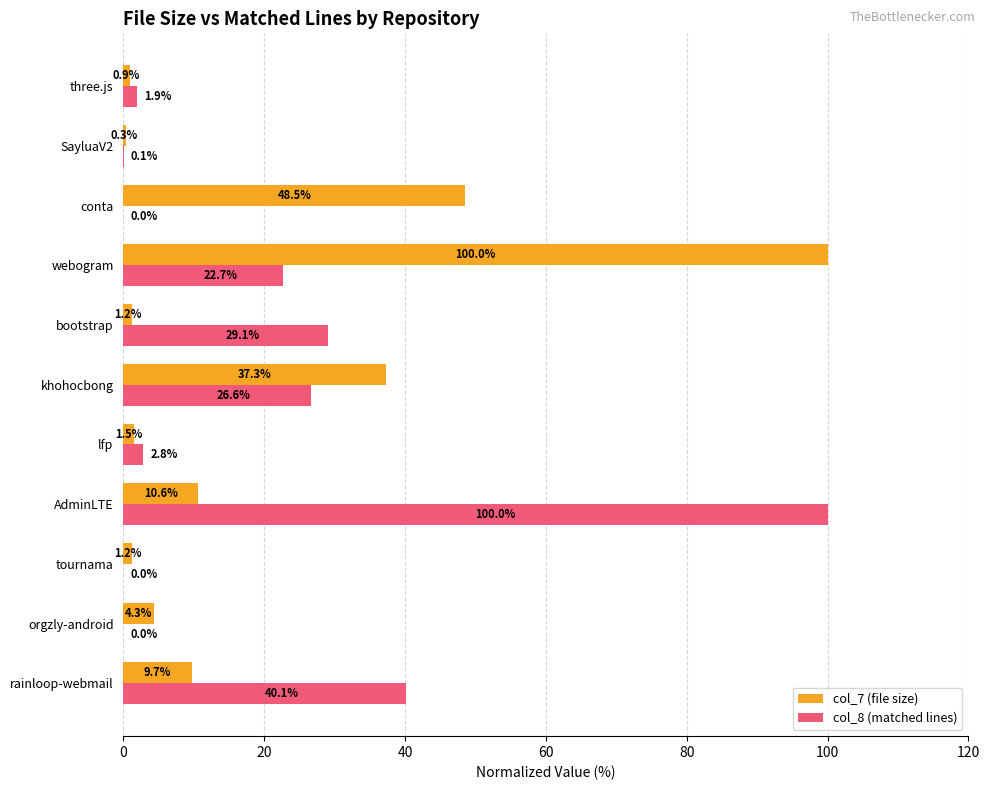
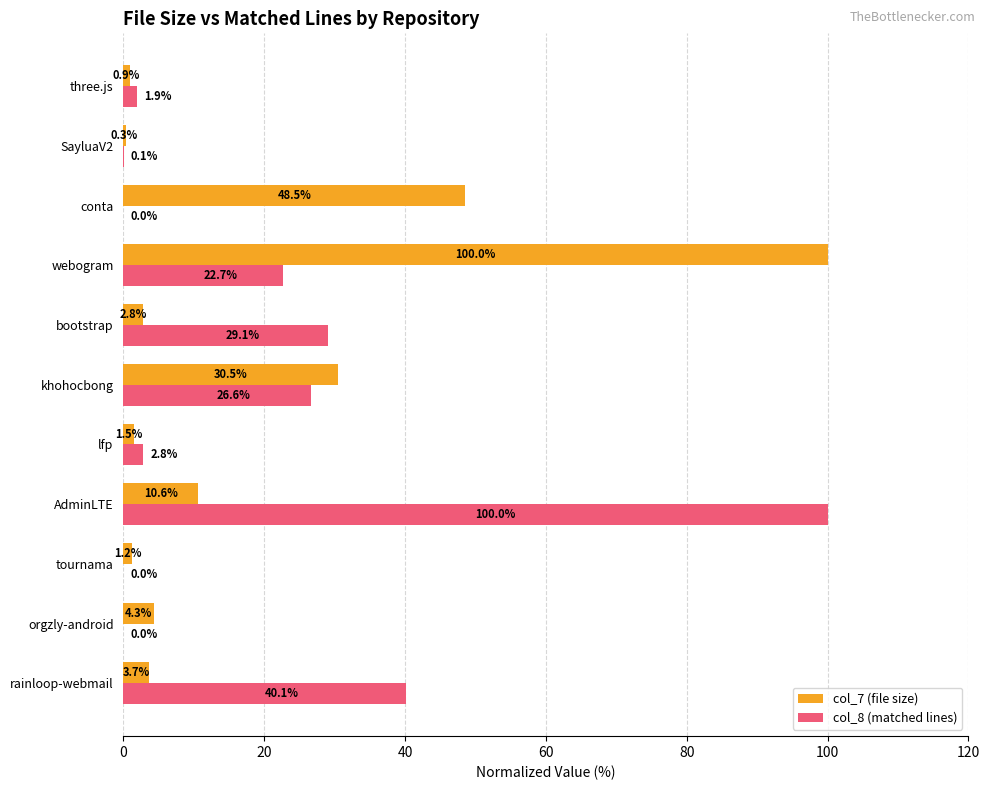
  {
    "col_7 (file size)": {
      "three.js": "0.9%",
      "SayluaV2": "0.3%",
      "conta": "48.5%",
      "webogram": "100.0%",
-     "bootstrap": "1.2%",
-     "khohocbong": "37.3%",
+     "bootstrap": "2.8%",
+     "khohocbong": "30.5%",
      "lfp": "1.5%",
      "AdminLTE": "10.6%",
      "tournama": "1.2%",
      "orgzly-android": "4.3%",
-     "rainloop-webmail": "9.7%"
+     "rainloop-webmail": "3.7%"
    },
    "col_8 (matched lines)": {
      "three.js": "1.9%",
      "SayluaV2": "0.1%",
      "conta": "0.0%",
      "webogram": "22.7%",
      "bootstrap": "29.1%",
      "khohocbong": "26.6%",
      "lfp": "2.8%",
      "AdminLTE": "100.0%",
      "tournama": "0.0%",
      "orgzly-android": "0.0%",
      "rainloop-webmail": "40.1%"
    }
  }
